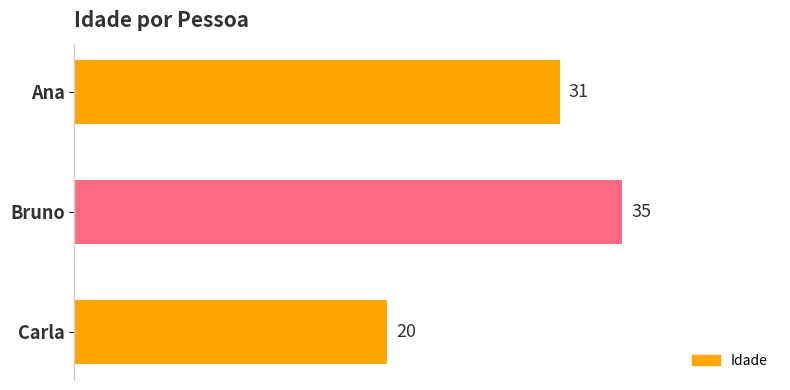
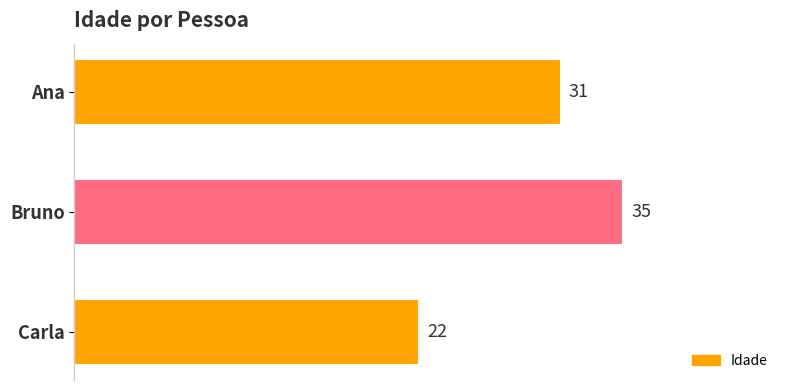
  {
    "Ana": 31,
    "Bruno": 35,
-   "Carla": 20
+   "Carla": 22
  }
